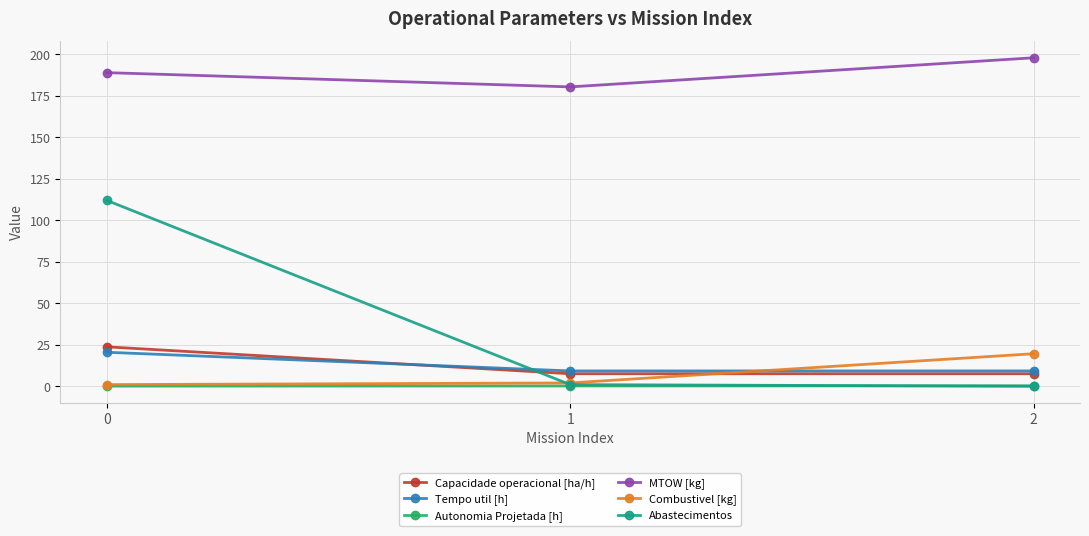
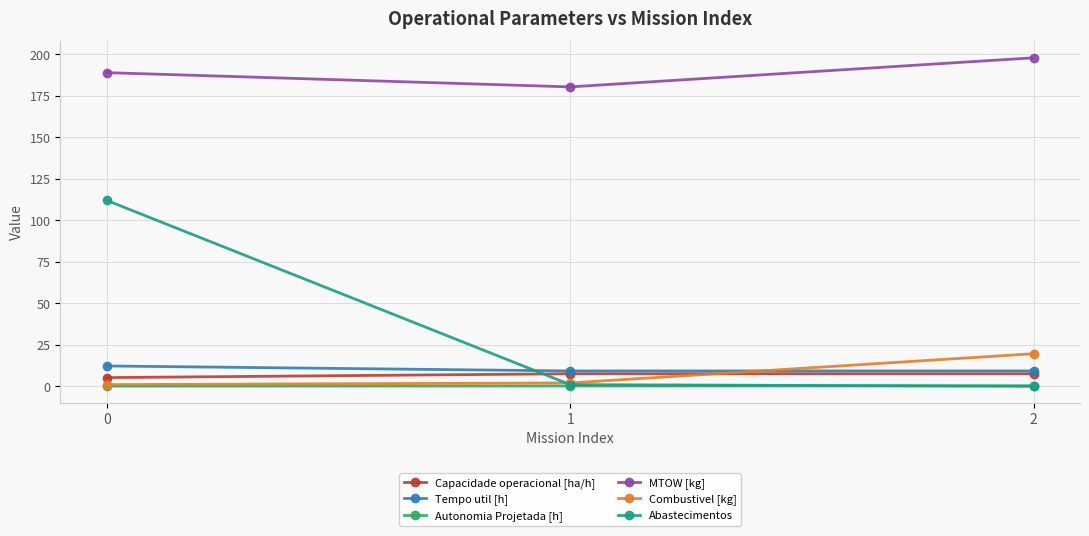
  {
    "Capacidade operacional [ha/h]": {
-     "0": 24,
+     "0": 5,
      "1": 8,
      "2": 8
    },
    "Tempo util [h]": {
-     "0": 20,
+     "0": 12,
      "1": 9,
      "2": 9
    },
    "MTOW [kg]": {
      "0": 189,
      "1": 180,
      "2": 198
    },
    "Combustivel [kg]": {
      "2": 20
    }
  }
